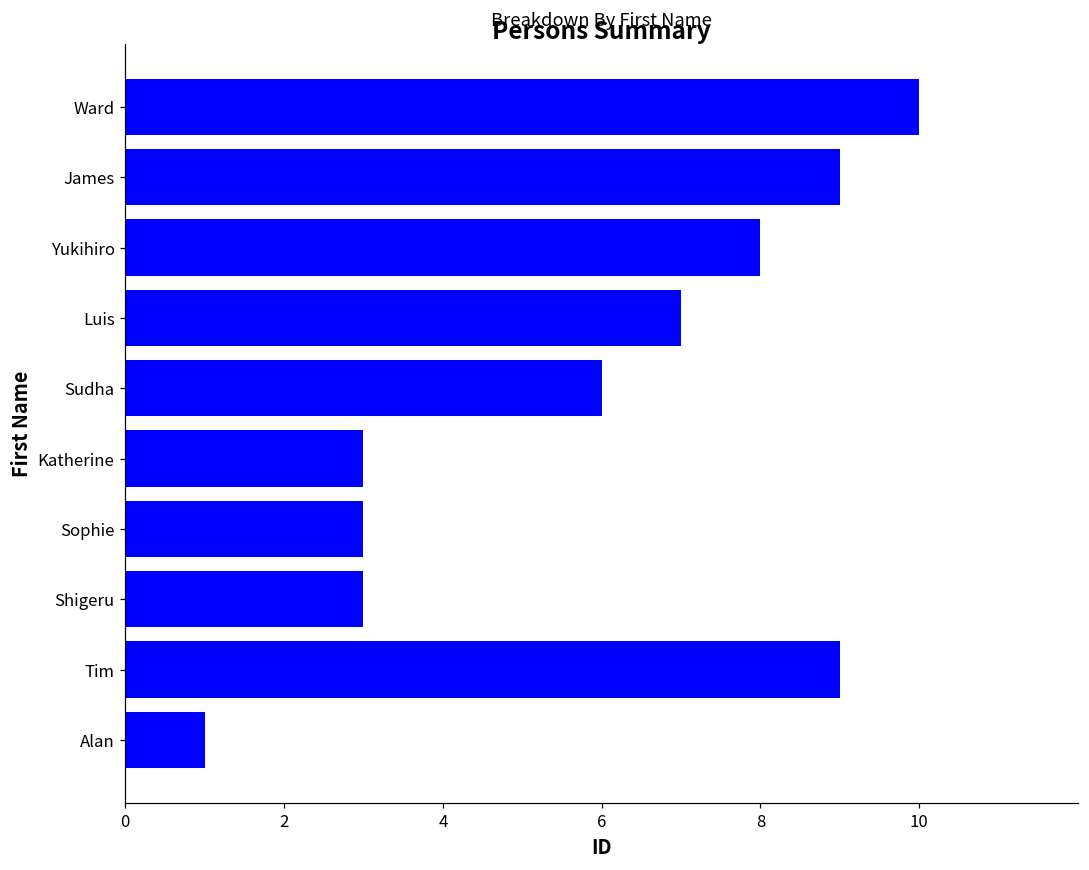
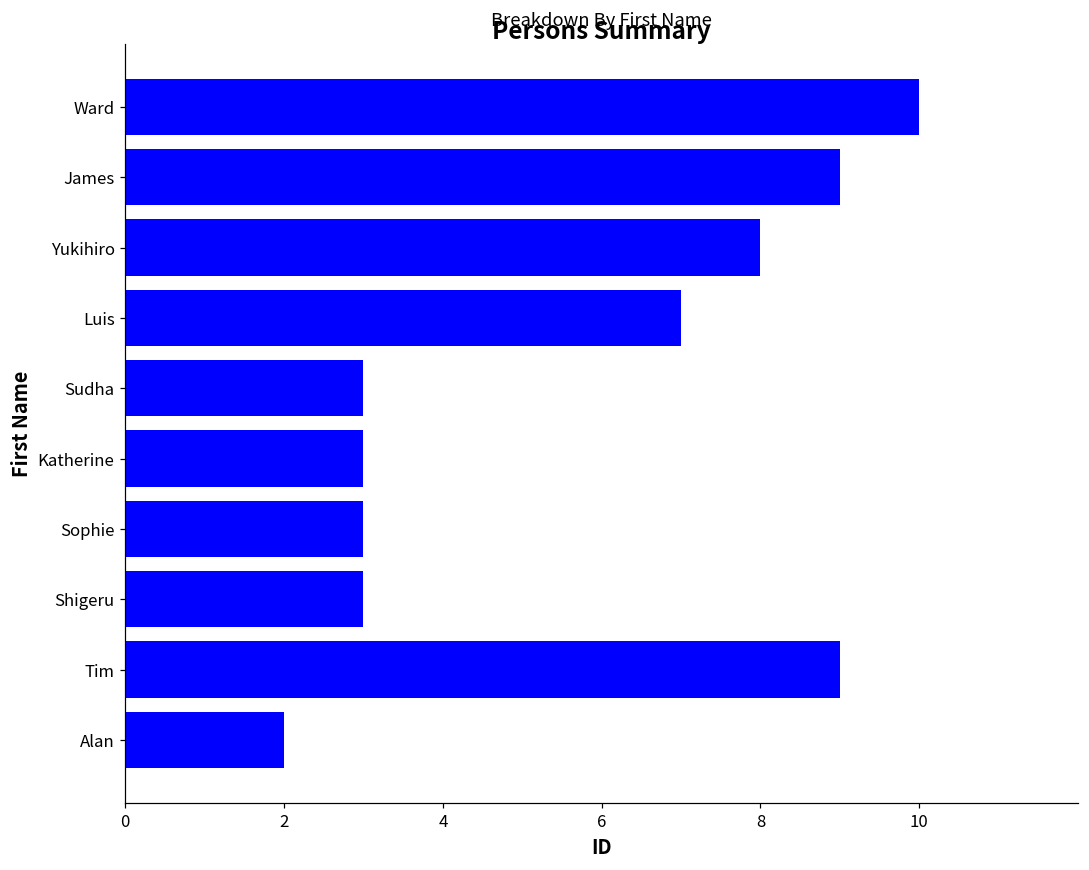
  {
    "Ward": 10,
    "James": 9,
    "Yukihiro": 8,
    "Luis": 7,
-   "Sudha": 6,
+   "Sudha": 3,
    "Katherine": 3,
    "Sophie": 3,
    "Shigeru": 3,
    "Tim": 9,
-   "Alan": 1
+   "Alan": 2
  }
